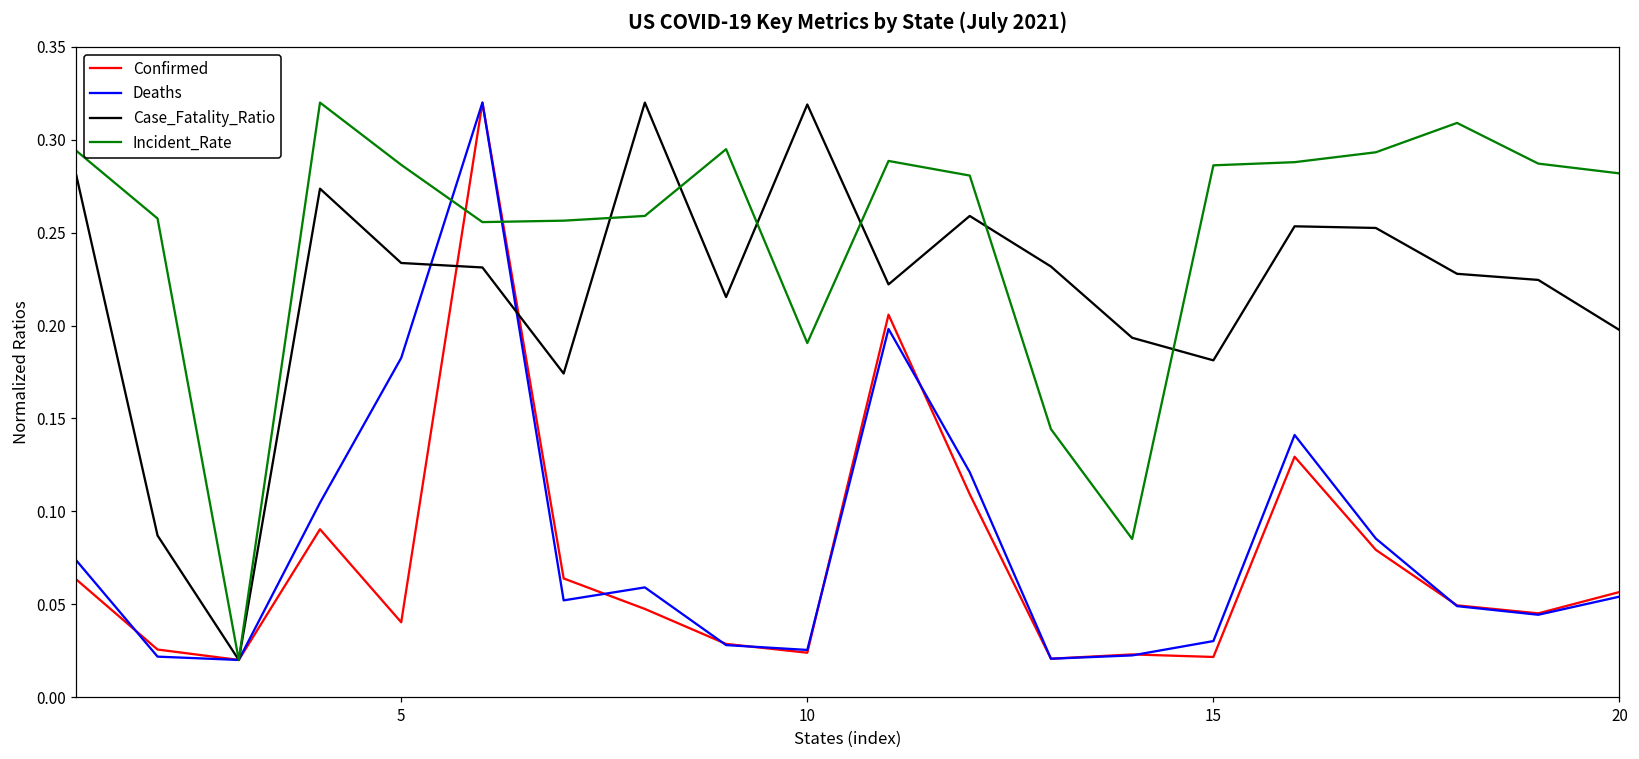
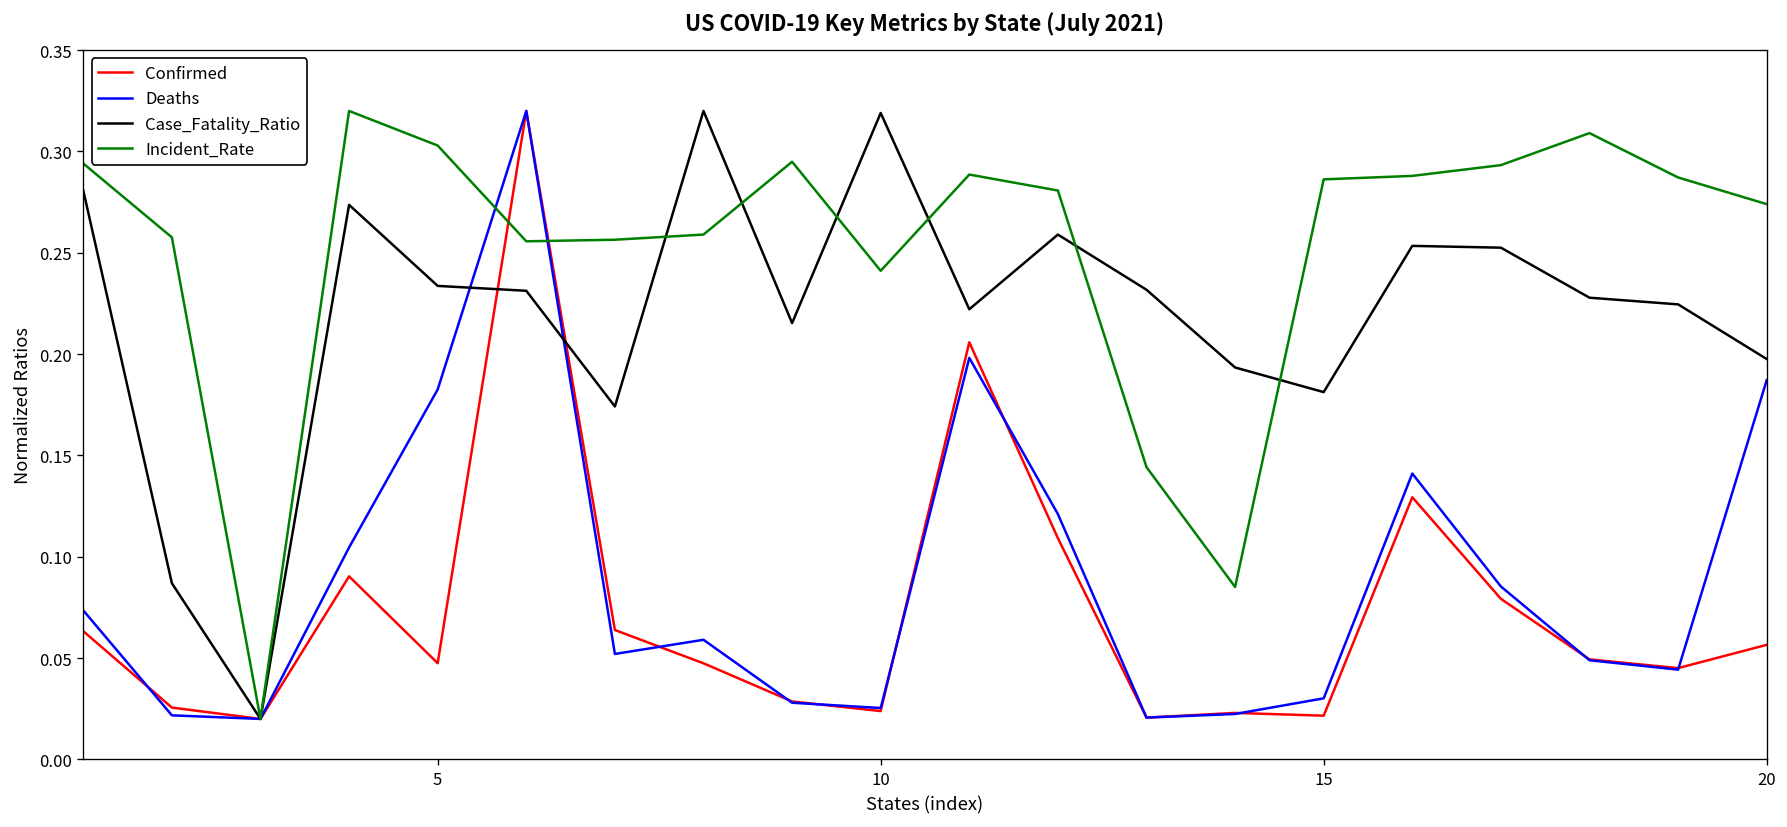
  {
    "Confirmed": {
-     "5": 0.040,
+     "5": 0.048,
      "15": 0.022,
      "20": 0.057
    },
    "Deaths": {
      "5": 0.183,
      "15": 0.030,
-     "20": 0.054
+     "20": 0.187
    },
    "Case_Fatality_Ratio": {
      "5": 0.234,
      "10": 0.319,
      "15": 0.181,
      "20": 0.198
    },
    "Incident_Rate": {
-     "5": 0.287,
-     "10": 0.191,
+     "5": 0.303,
+     "10": 0.241,
      "15": 0.286,
-     "20": 0.282
+     "20": 0.274
    }
  }
